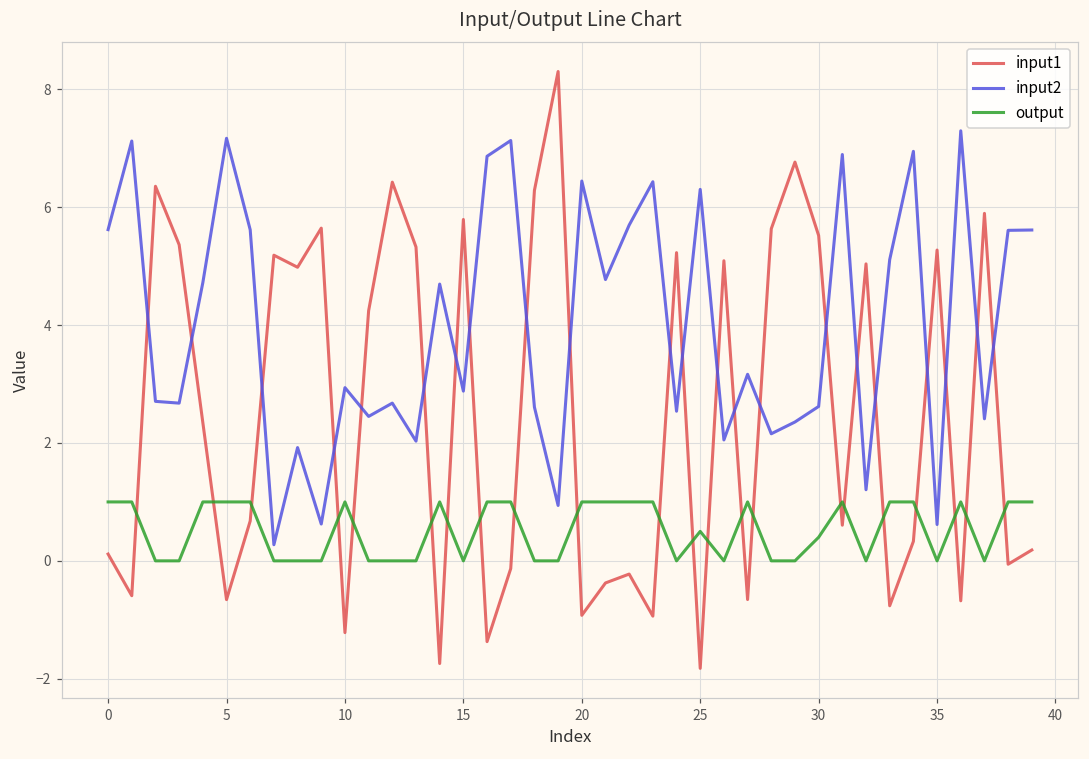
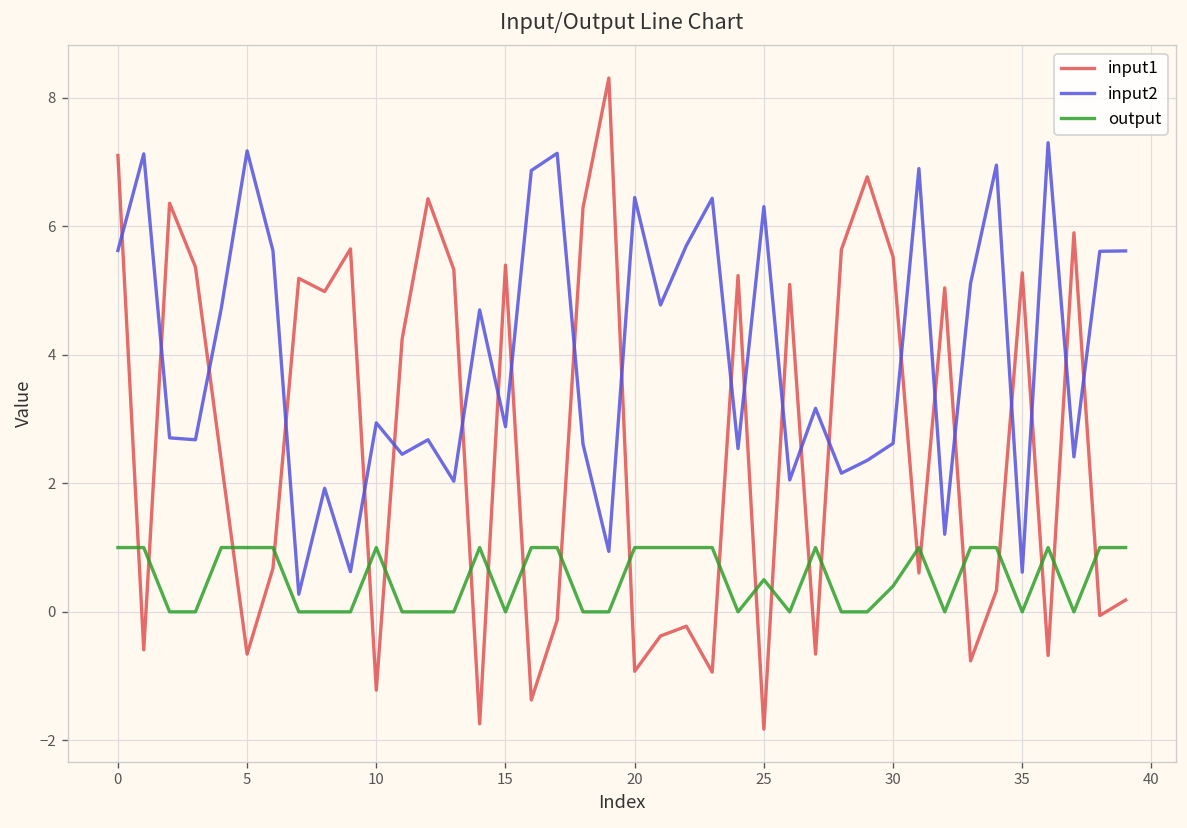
  {
    "input1": {
-     "0": 0.1,
+     "0": 7.1,
      "5": -0.7,
      "10": -1.2,
-     "15": 5.8,
+     "15": 5.4,
      "20": -0.9,
      "25": -1.8,
      "30": 5.5,
      "35": 5.3
    },
    "input2": {
      "0": 5.6,
      "5": 7.2,
      "10": 2.9,
      "15": 2.9,
      "20": 6.4,
      "25": 6.3,
      "30": 2.6,
      "35": 0.6
    },
    "output": {
      "0": 1.0,
      "5": 1.0,
      "10": 1.0,
      "15": 0.0,
      "20": 1.0,
      "25": 0.5,
      "30": 0.4,
      "35": 0.0
    }
  }
